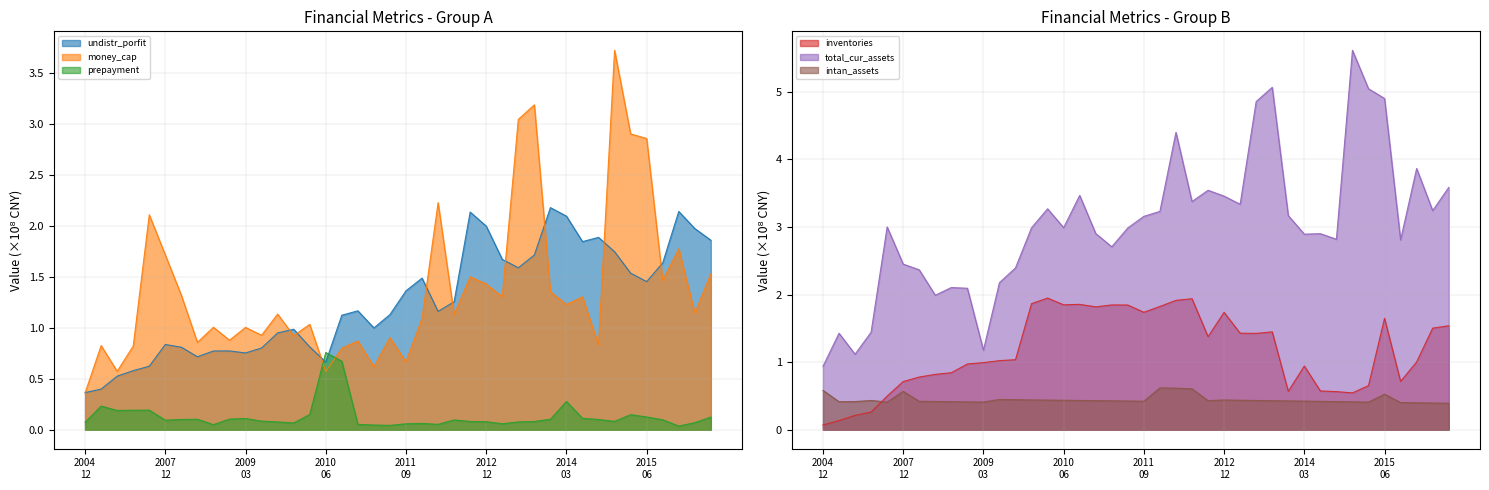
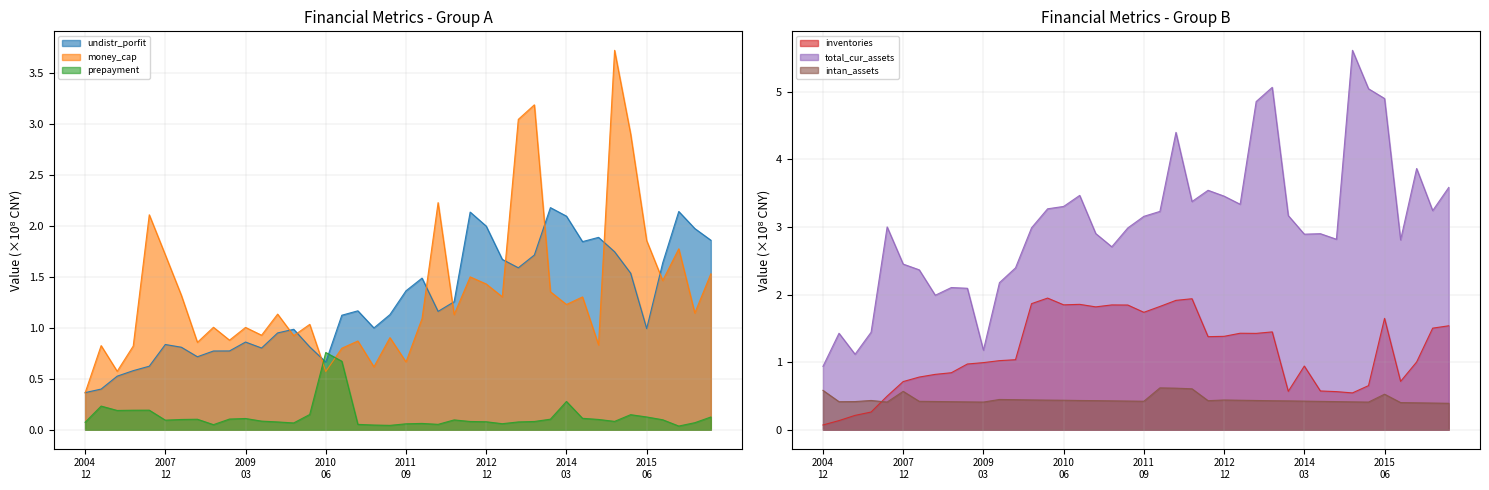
  {
    "Financial Metrics - Group A": {
      "undistr_porfit": {
        "2007 12": 0.84,
-       "2009 03": 0.75,
+       "2009 03": 0.86,
        "2010 06": 0.66,
        "2011 09": 1.36,
        "2012 12": 2.00,
        "2014 03": 2.09,
-       "2015 06": 1.45
+       "2015 06": 0.99
      },
      "money_cap": {
        "2007 12": 1.71,
        "2009 03": 1.00,
        "2010 06": 0.57,
        "2011 09": 0.66,
        "2012 12": 1.43,
        "2014 03": 1.23,
-       "2015 06": 2.86
+       "2015 06": 1.85
      },
      "prepayment": {
        "2004 12": 0.07,
        "2007 12": 0.09,
        "2009 03": 0.11,
        "2010 06": 0.76,
        "2011 09": 0.06,
        "2012 12": 0.08,
        "2014 03": 0.28,
        "2015 06": 0.13
      }
    },
    "Financial Metrics - Group B": {
      "inventories": {
        "2004 12": 0.1,
        "2007 12": 0.7,
        "2009 03": 1.0,
        "2010 06": 1.8,
        "2011 09": 1.7,
-       "2012 12": 1.7,
+       "2012 12": 1.4,
        "2014 03": 0.9,
        "2015 06": 1.6
      },
      "total_cur_assets": {
        "2004 12": 0.9,
        "2007 12": 2.5,
        "2009 03": 1.2,
-       "2010 06": 3.0,
+       "2010 06": 3.3,
        "2011 09": 3.2,
        "2012 12": 3.5,
        "2014 03": 2.9,
        "2015 06": 4.9
      },
      "intan_assets": {
        "2004 12": 0.6,
        "2007 12": 0.6,
        "2009 03": 0.4,
        "2010 06": 0.4,
        "2011 09": 0.4,
        "2012 12": 0.4,
        "2014 03": 0.4,
        "2015 06": 0.5
      }
    }
  }
